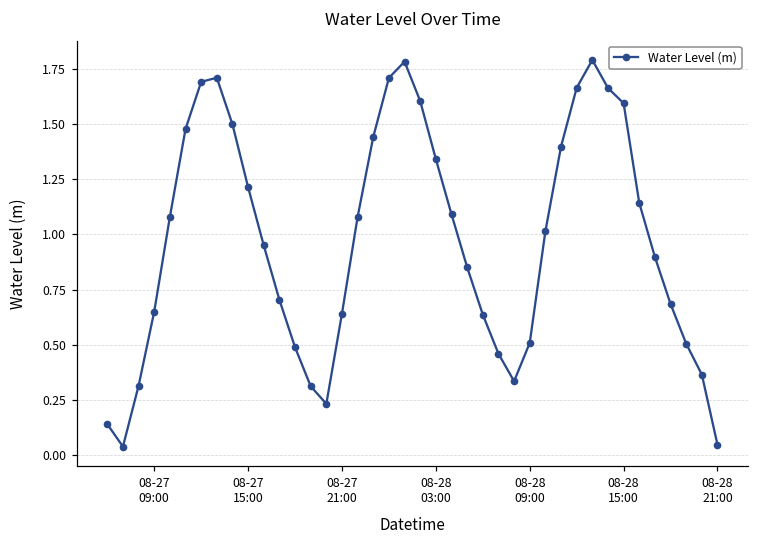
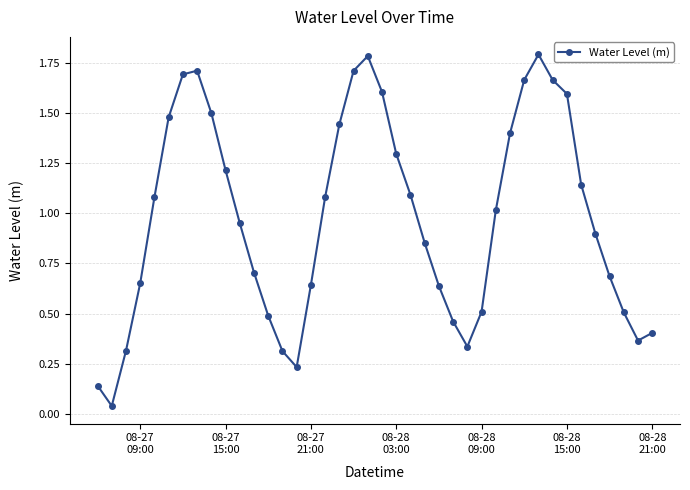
  {
    "08-27 09:00": 0.65,
    "08-27 15:00": 1.21,
    "08-27 21:00": 0.64,
-   "08-28 03:00": 1.34,
+   "08-28 03:00": 1.30,
    "08-28 09:00": 0.51,
    "08-28 15:00": 1.59,
-   "08-28 21:00": 0.05
+   "08-28 21:00": 0.40
  }
